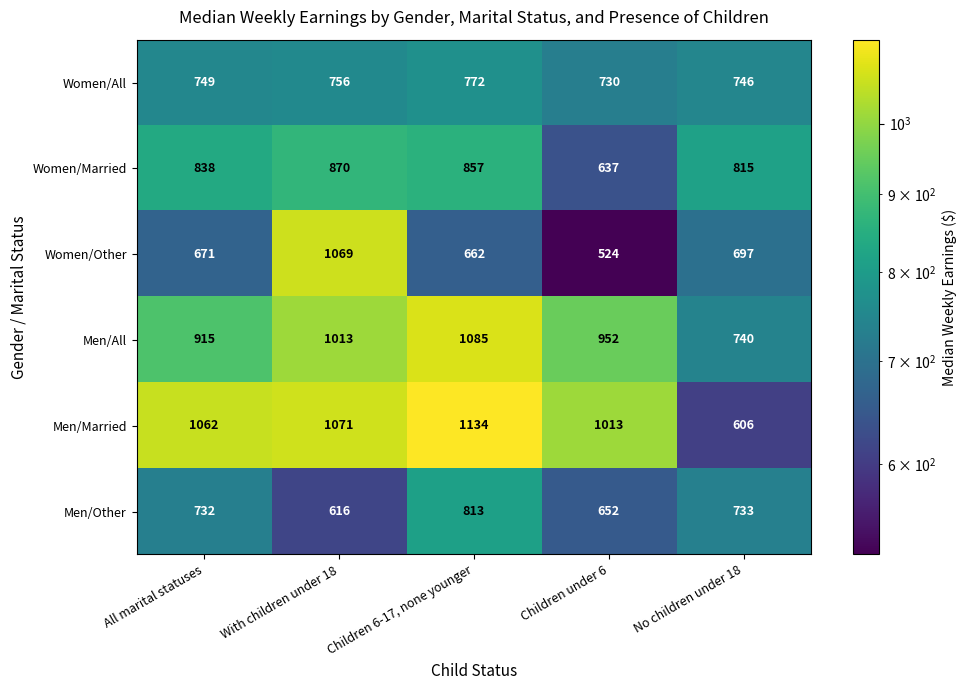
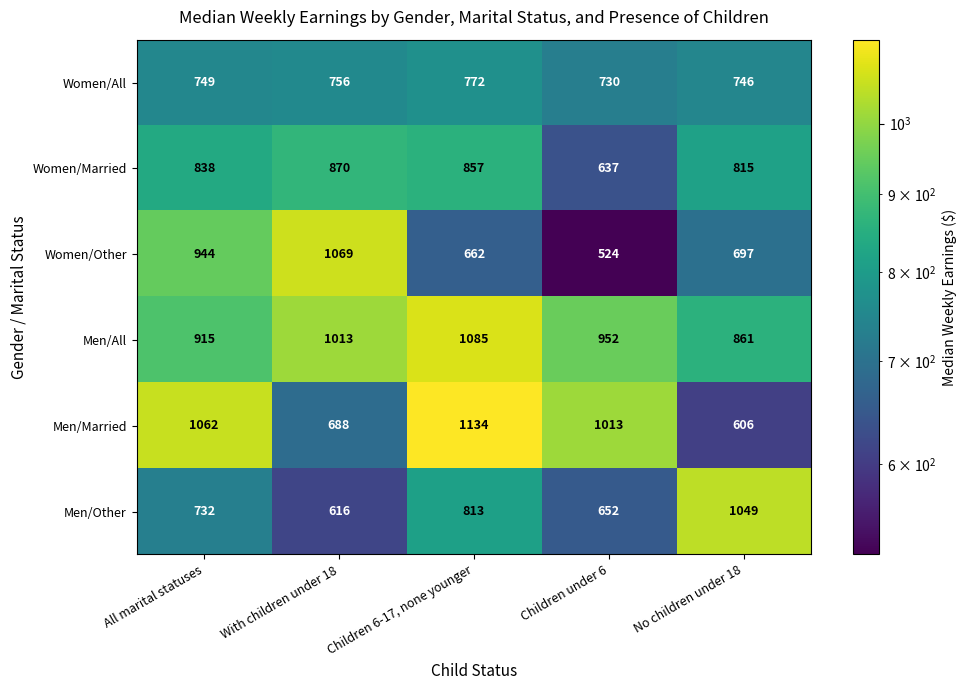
  {
    "Women/All": {
      "All marital statuses": 749,
      "With children under 18": 756,
      "Children 6-17, none younger": 772,
      "Children under 6": 730,
      "No children under 18": 746
    },
    "Women/Married": {
      "All marital statuses": 838,
      "With children under 18": 870,
      "Children 6-17, none younger": 857,
      "Children under 6": 637,
      "No children under 18": 815
    },
    "Women/Other": {
-     "All marital statuses": 671,
+     "All marital statuses": 944,
      "With children under 18": 1069,
      "Children 6-17, none younger": 662,
      "Children under 6": 524,
      "No children under 18": 697
    },
    "Men/All": {
      "All marital statuses": 915,
      "With children under 18": 1013,
      "Children 6-17, none younger": 1085,
      "Children under 6": 952,
-     "No children under 18": 740
+     "No children under 18": 861
    },
    "Men/Married": {
      "All marital statuses": 1062,
-     "With children under 18": 1071,
+     "With children under 18": 688,
      "Children 6-17, none younger": 1134,
      "Children under 6": 1013,
      "No children under 18": 606
    },
    "Men/Other": {
      "All marital statuses": 732,
      "With children under 18": 616,
      "Children 6-17, none younger": 813,
      "Children under 6": 652,
-     "No children under 18": 733
+     "No children under 18": 1049
    }
  }
